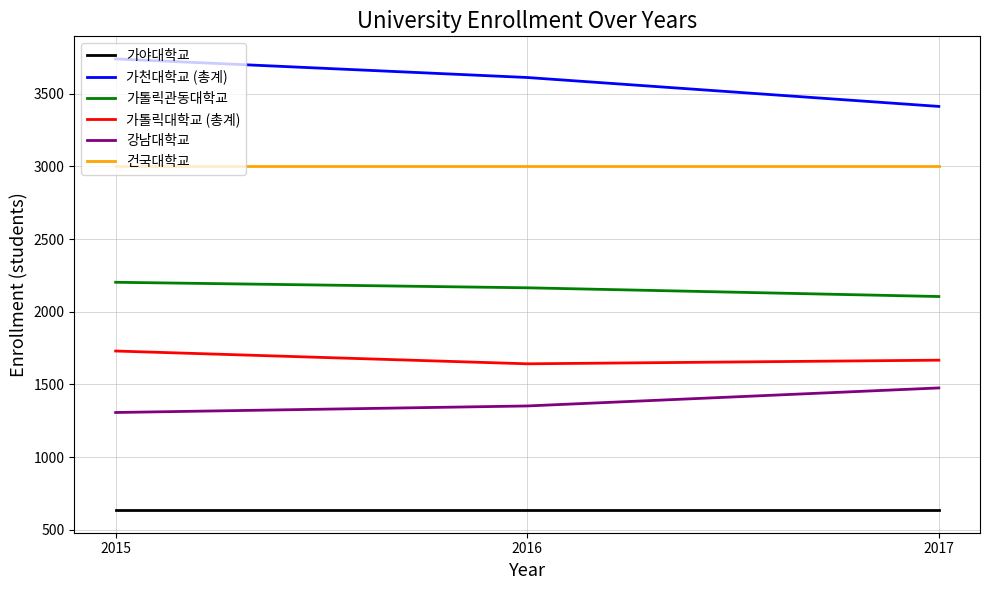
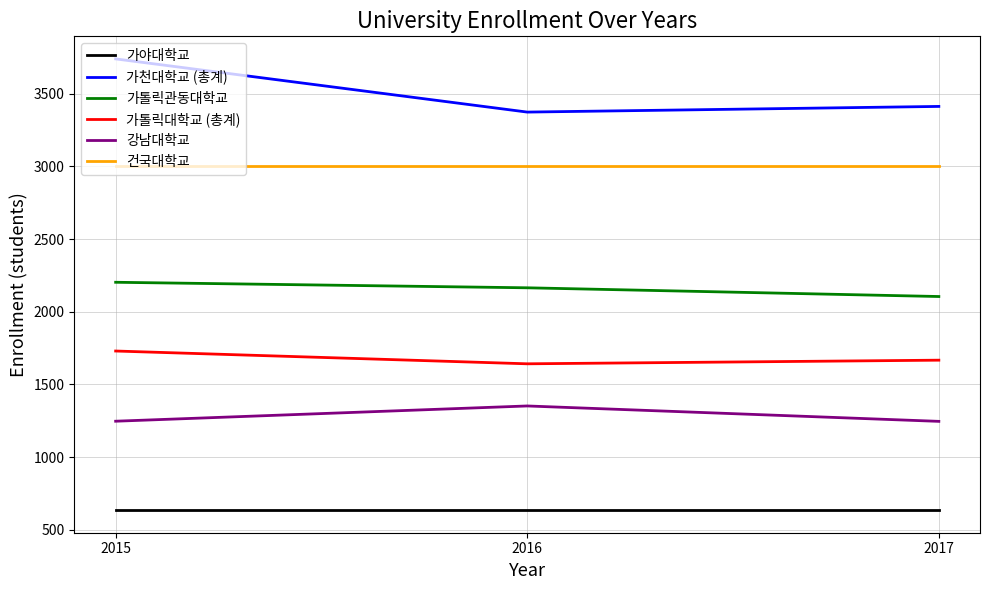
  {
    "가야대학교": {
      "2015": 640,
      "2016": 640,
      "2017": 640
    },
    "가천대학교 (총계)": {
-     "2016": 3610,
+     "2016": 3370,
      "2017": 3410
    },
    "가톨릭관동대학교": {
      "2015": 2200,
      "2016": 2170,
      "2017": 2110
    },
    "가톨릭대학교 (총계)": {
      "2015": 1730,
      "2016": 1640,
      "2017": 1670
    },
    "강남대학교": {
-     "2015": 1310,
+     "2015": 1250,
      "2016": 1350,
-     "2017": 1480
+     "2017": 1250
    },
    "건국대학교": {
      "2016": 3000,
      "2017": 3000
    }
  }
